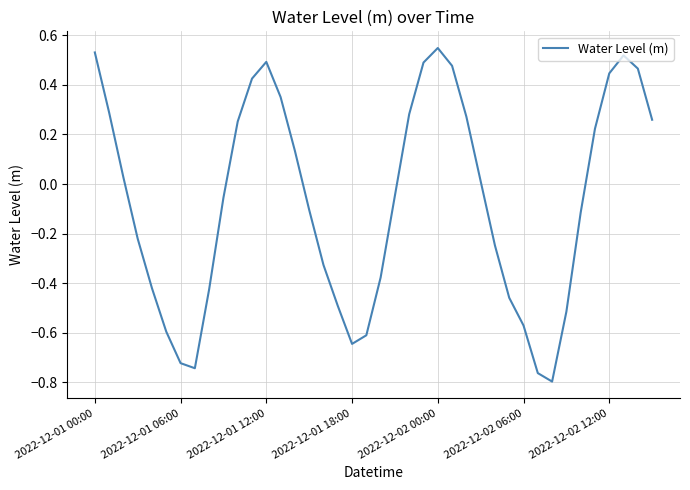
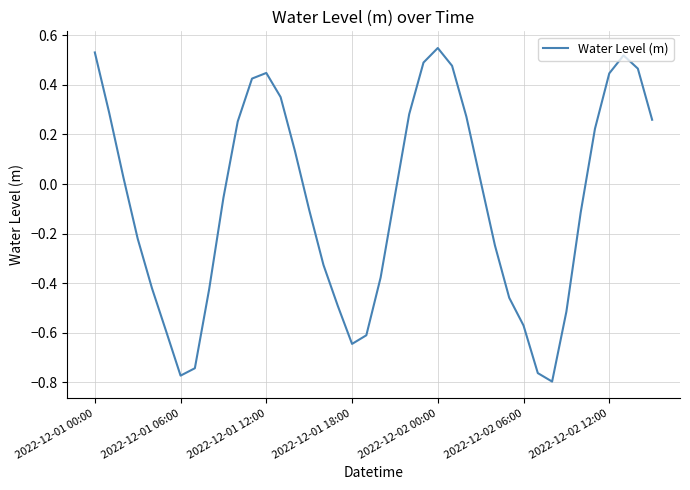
  {
    "2022-12-01 00:00": 0.53,
-   "2022-12-01 06:00": -0.72,
-   "2022-12-01 12:00": 0.49,
+   "2022-12-01 06:00": -0.77,
+   "2022-12-01 12:00": 0.45,
    "2022-12-01 18:00": -0.64,
    "2022-12-02 00:00": 0.55,
    "2022-12-02 06:00": -0.57,
    "2022-12-02 12:00": 0.45
  }
